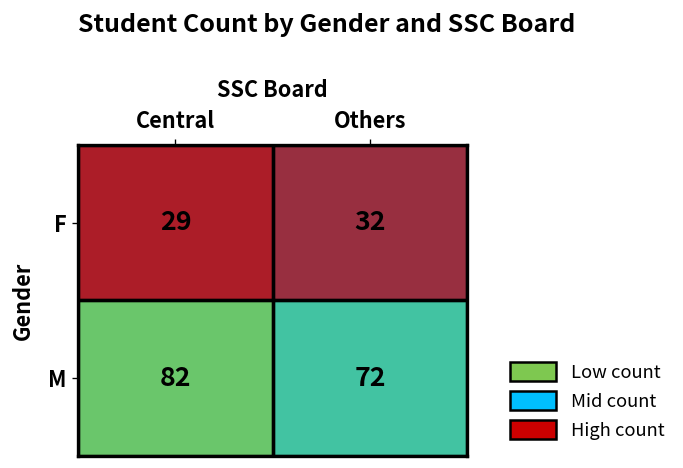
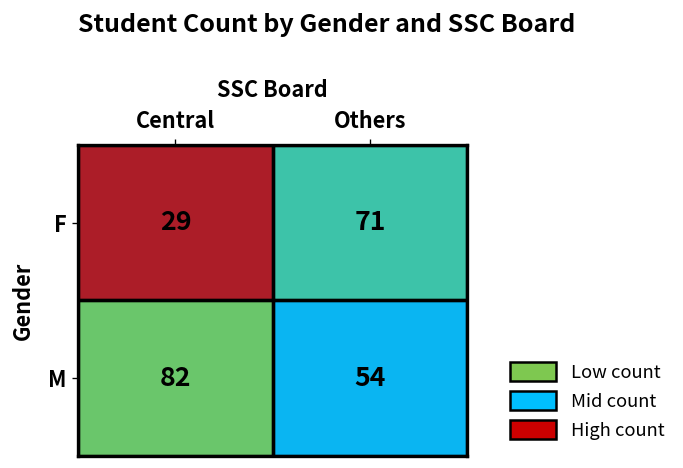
  {
    "F": {
      "Central": 29,
-     "Others": 32
+     "Others": 71
    },
    "M": {
      "Central": 82,
-     "Others": 72
+     "Others": 54
    }
  }
